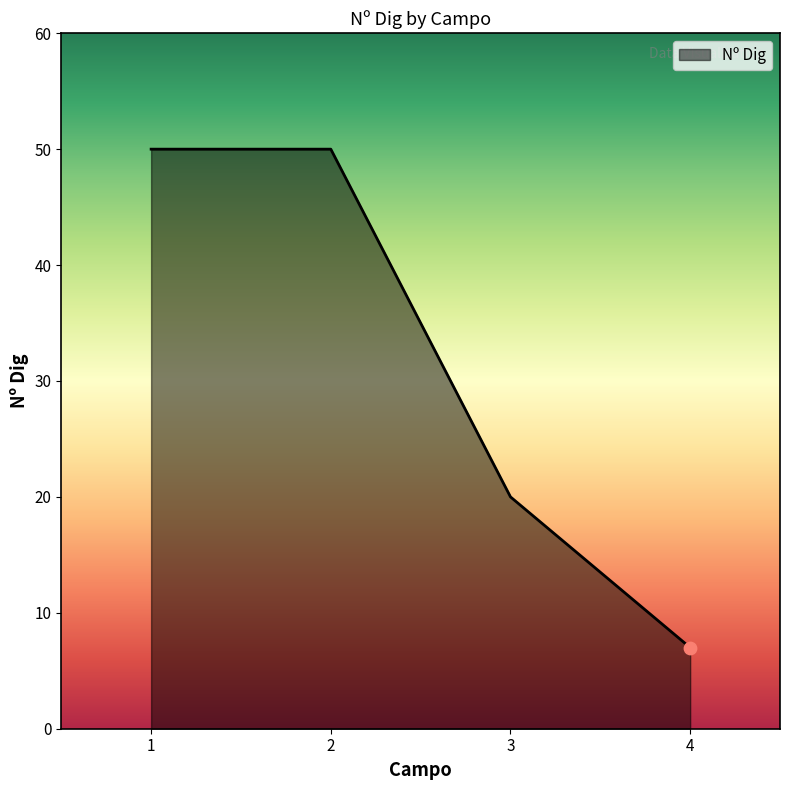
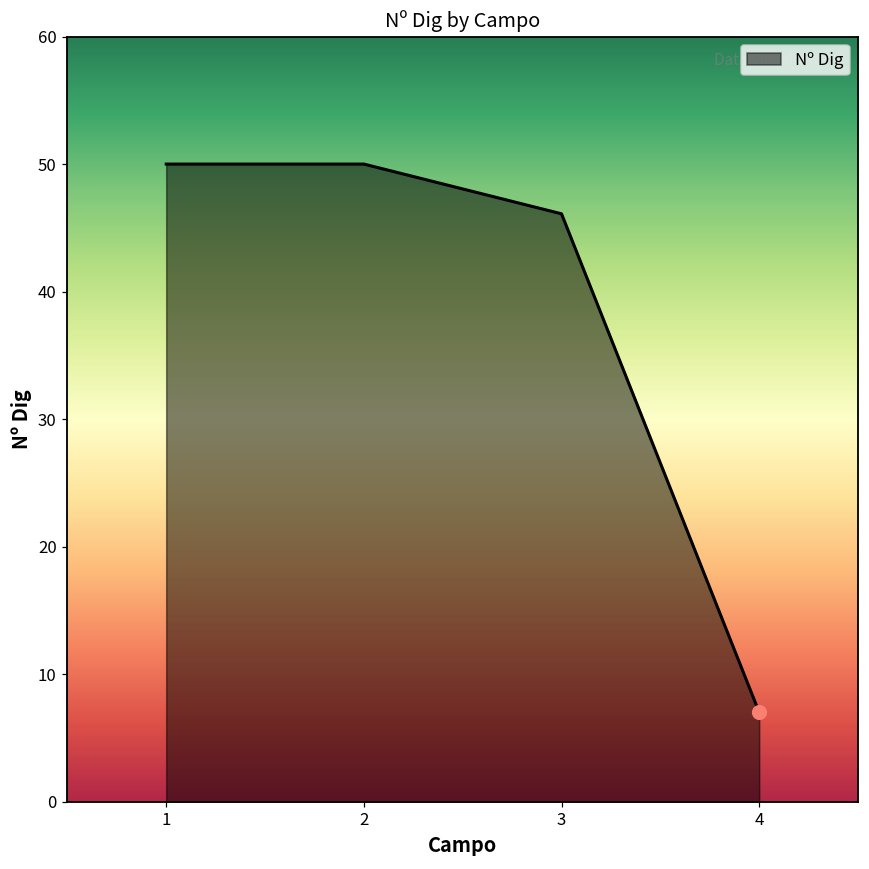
  {
    "Nº Dig": {
      "1": 50.0,
      "2": 50.0,
-     "3": 20.0
+     "3": 46.1
    }
  }
